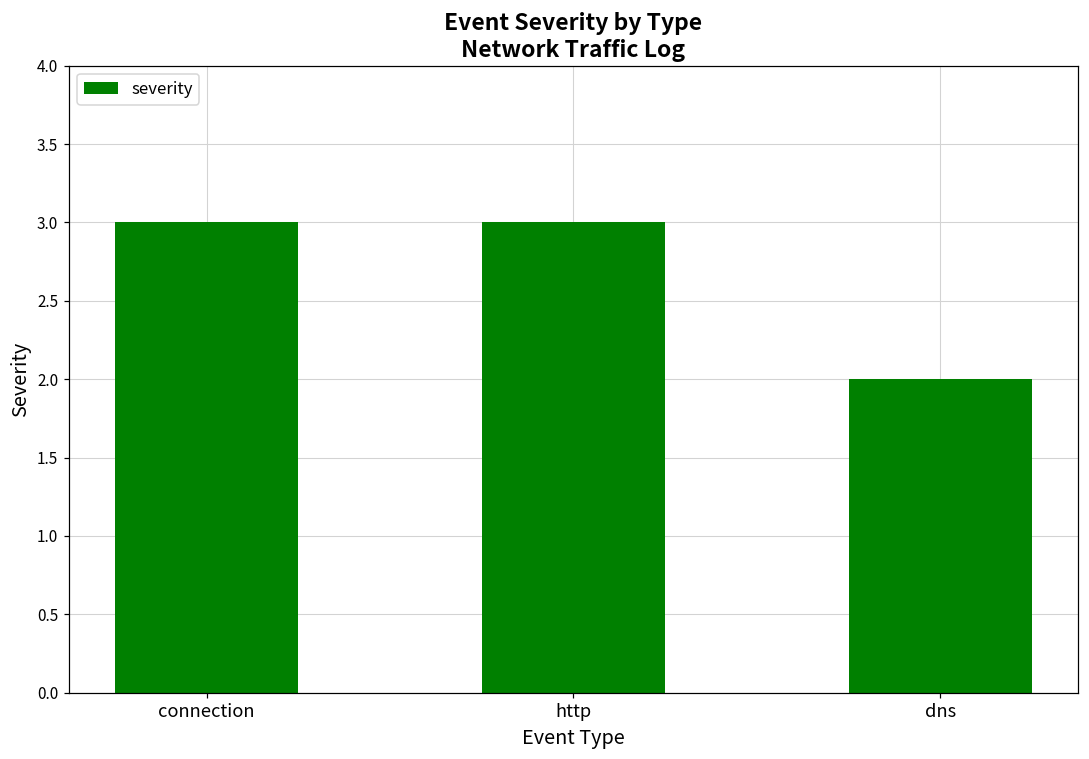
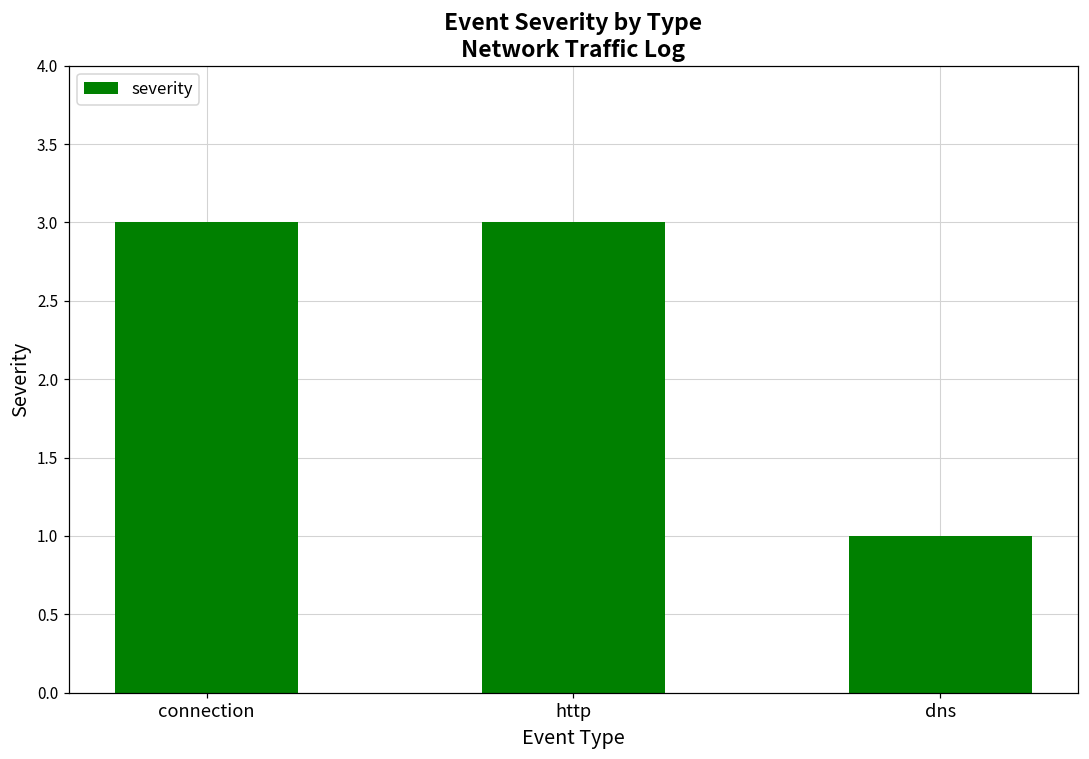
  {
    "connection": 3,
    "http": 3,
-   "dns": 2
+   "dns": 1
  }
